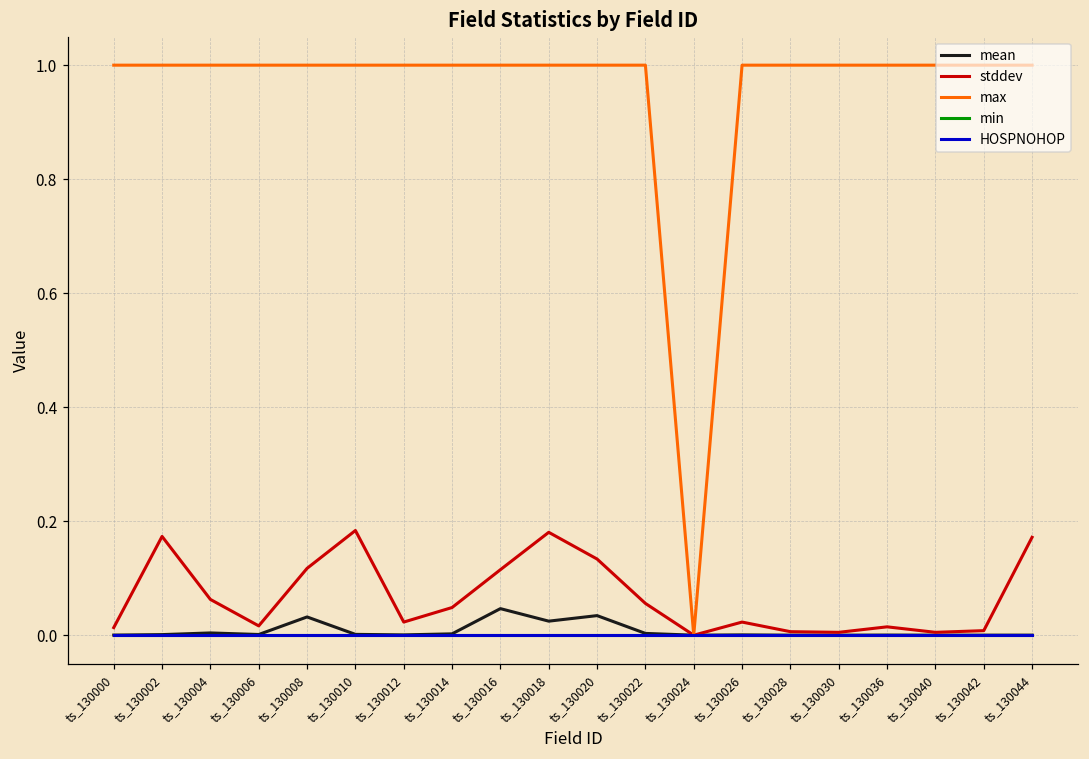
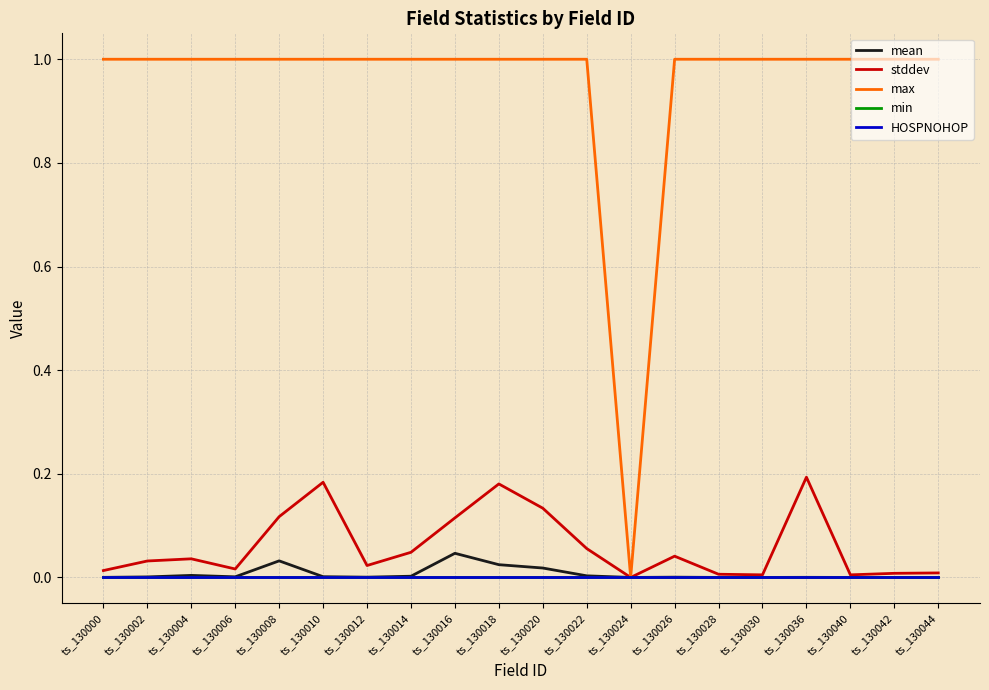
  {
    "mean": {
      "ts_130008": 0.03,
      "ts_130016": 0.05,
      "ts_130018": 0.02,
-     "ts_130020": 0.03
+     "ts_130020": 0.02
    },
    "stddev": {
      "ts_130000": 0.01,
-     "ts_130002": 0.17,
-     "ts_130004": 0.06,
+     "ts_130002": 0.03,
+     "ts_130004": 0.04,
      "ts_130006": 0.02,
      "ts_130008": 0.12,
      "ts_130010": 0.18,
      "ts_130012": 0.02,
      "ts_130014": 0.05,
      "ts_130016": 0.11,
      "ts_130018": 0.18,
      "ts_130020": 0.13,
      "ts_130022": 0.06,
-     "ts_130026": 0.02,
+     "ts_130026": 0.04,
      "ts_130028": 0.01,
      "ts_130030": 0.01,
-     "ts_130036": 0.01,
+     "ts_130036": 0.19,
      "ts_130040": 0.01,
      "ts_130042": 0.01,
-     "ts_130044": 0.17
+     "ts_130044": 0.01
    },
    "max": {
      "ts_130000": 1.00,
      "ts_130002": 1.00,
      "ts_130004": 1.00,
      "ts_130006": 1.00,
      "ts_130008": 1.00,
      "ts_130010": 1.00,
      "ts_130012": 1.00,
      "ts_130014": 1.00,
      "ts_130016": 1.00,
      "ts_130018": 1.00,
      "ts_130020": 1.00,
      "ts_130022": 1.00,
      "ts_130026": 1.00,
      "ts_130028": 1.00,
      "ts_130030": 1.00,
      "ts_130036": 1.00,
      "ts_130040": 1.00
    },
    "HOSPNOHOP": {
      "ts_130008": 0.00,
      "ts_130016": 0.00,
      "ts_130018": 0.00,
      "ts_130020": 0.00
    }
  }
